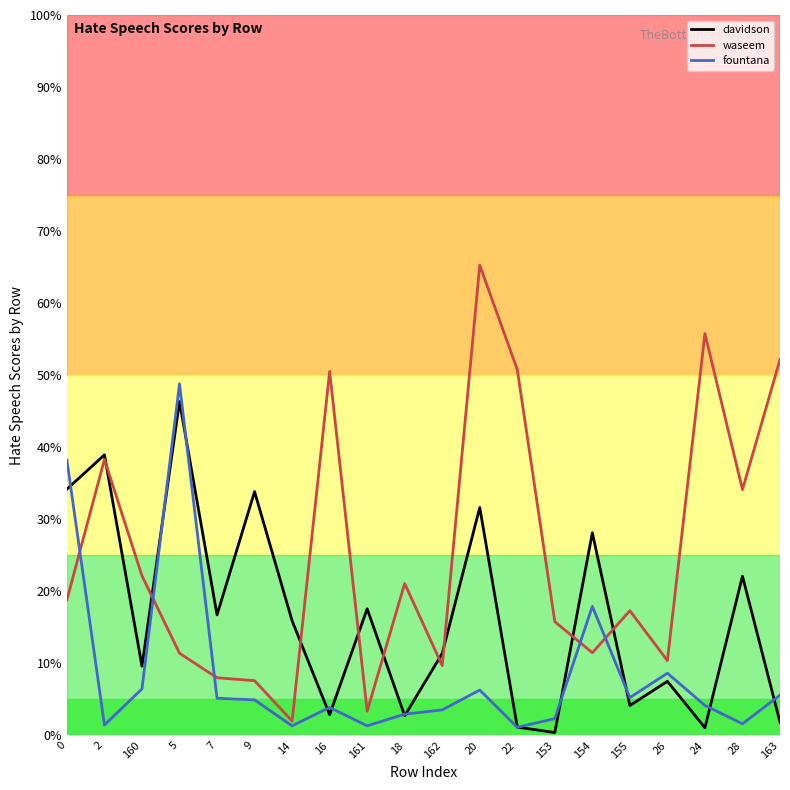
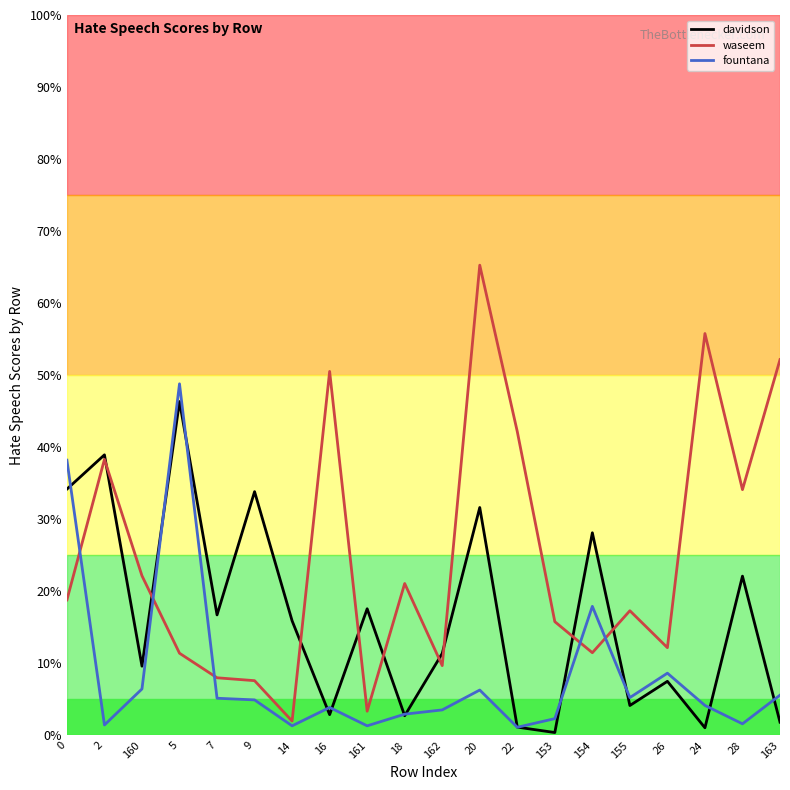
  {
    "davidson": {
      "0": "34%",
      "2": "39%",
      "160": "10%",
      "5": "46%",
      "7": "17%",
      "9": "34%",
      "14": "16%",
      "16": "3%",
      "161": "18%",
      "162": "11%",
      "20": "32%",
      "153": "0%",
      "154": "28%",
      "155": "4%",
      "26": "8%",
      "24": "1%",
      "28": "22%",
      "163": "2%"
    },
    "waseem": {
      "0": "19%",
      "2": "38%",
      "160": "22%",
      "5": "11%",
      "7": "8%",
      "9": "8%",
      "14": "2%",
      "16": "51%",
      "161": "3%",
      "18": "21%",
      "162": "10%",
      "20": "65%",
-     "22": "51%",
+     "22": "42%",
      "153": "16%",
      "154": "11%",
      "155": "17%",
-     "26": "10%",
+     "26": "12%",
      "24": "56%",
      "28": "34%",
      "163": "52%"
    },
    "fountana": {
      "0": "38%",
      "2": "1%",
      "160": "6%",
      "5": "49%",
      "7": "5%",
      "9": "5%",
      "14": "1%",
      "16": "4%",
      "161": "1%",
      "162": "4%",
      "20": "6%",
      "153": "2%",
      "154": "18%",
      "155": "5%",
      "26": "9%",
      "24": "4%",
      "28": "2%",
      "163": "6%"
    }
  }
